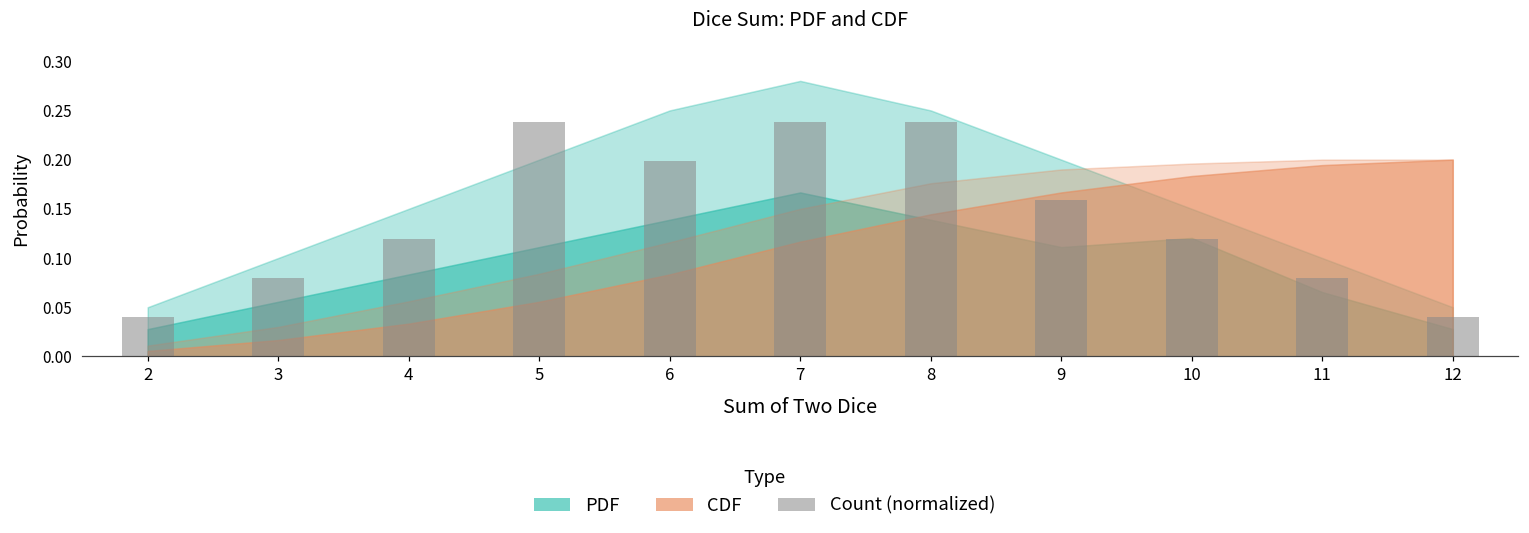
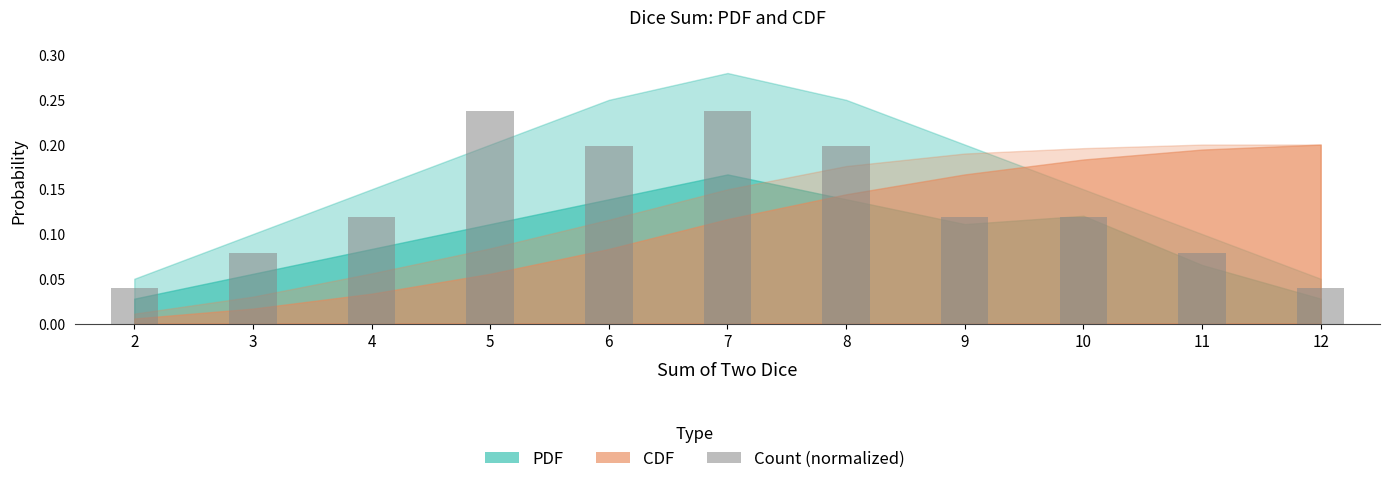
  {
    "Count (normalized)": {
      "2": 0.04,
      "3": 0.08,
      "4": 0.12,
      "5": 0.24,
      "6": 0.20,
      "7": 0.24,
-     "8": 0.24,
-     "9": 0.16,
+     "8": 0.20,
+     "9": 0.12,
      "10": 0.12,
      "11": 0.08,
      "12": 0.04
    }
  }
